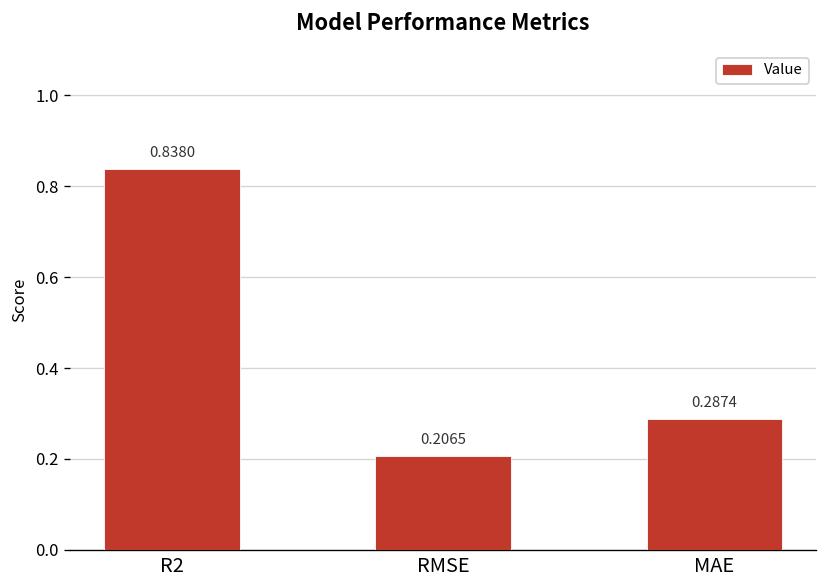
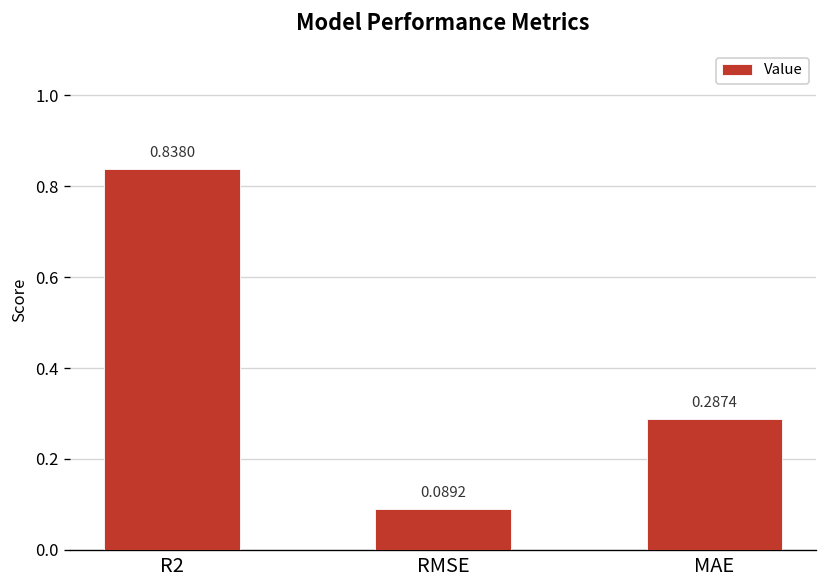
  {
    "R2": 0.8380,
-   "RMSE": 0.2065,
+   "RMSE": 0.0892,
    "MAE": 0.2874
  }
